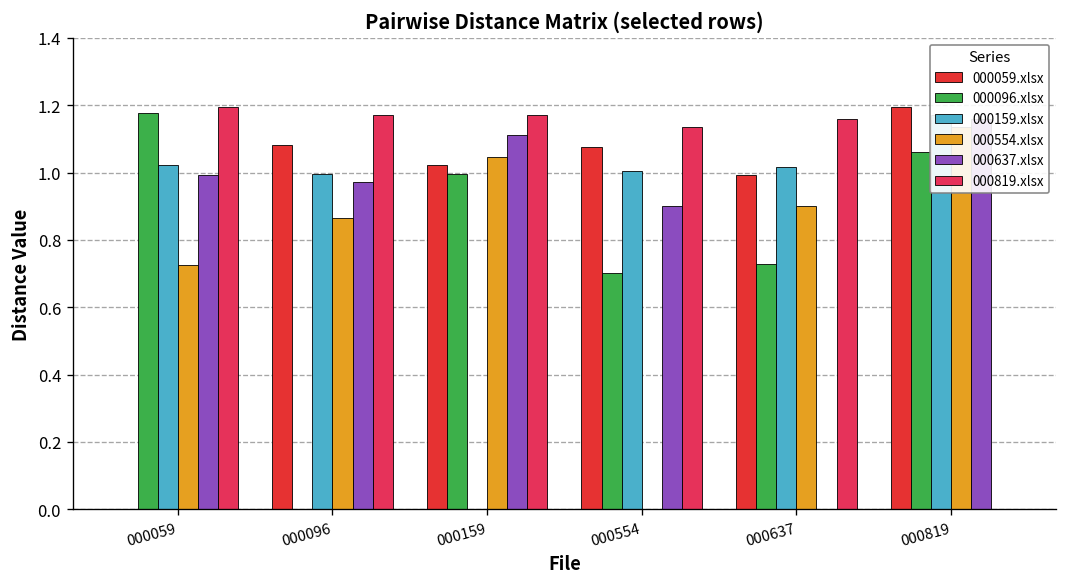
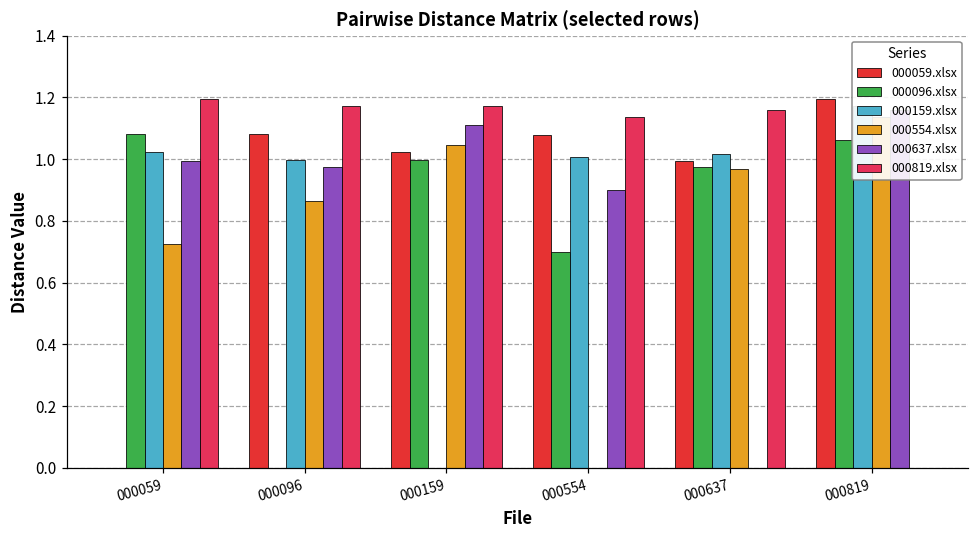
  {
    "000096.xlsx": {
-     "000059": 1.18,
+     "000059": 1.08,
      "000096": 0.00,
      "000159": 1.00,
      "000554": 0.70,
-     "000637": 0.73,
+     "000637": 0.97,
      "000819": 1.06
    },
    "000159.xlsx": {
      "000059": 1.02,
      "000096": 1.00,
      "000159": 0.00,
      "000554": 1.01,
      "000637": 1.02
    },
    "000554.xlsx": {
      "000059": 0.73,
      "000096": 0.87,
      "000159": 1.05,
      "000554": 0.00,
-     "000637": 0.90
+     "000637": 0.97
    },
    "000637.xlsx": {
      "000059": 0.99,
      "000096": 0.97,
      "000159": 1.11,
      "000554": 0.90,
      "000637": 0.00
    }
  }
